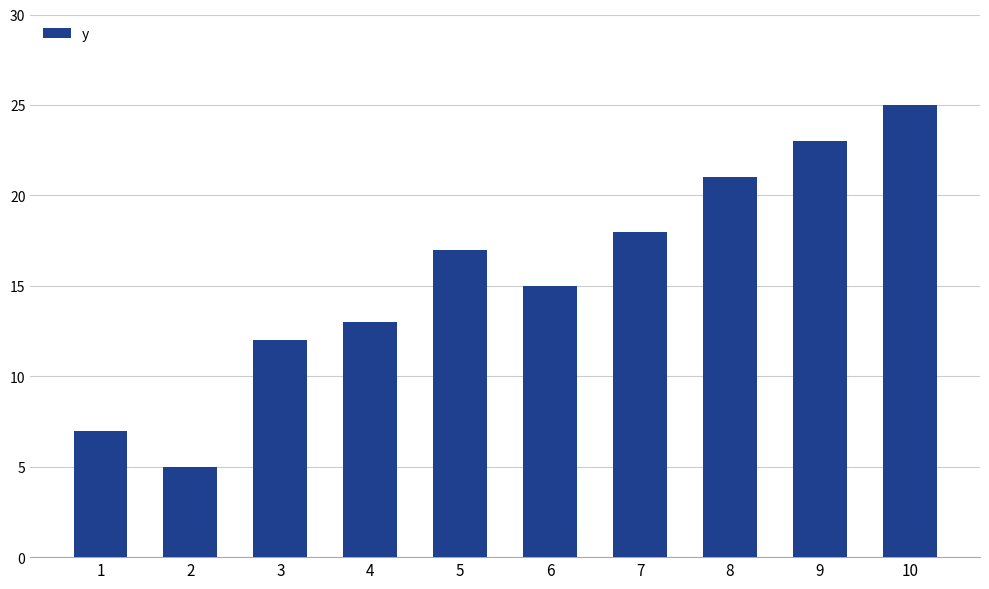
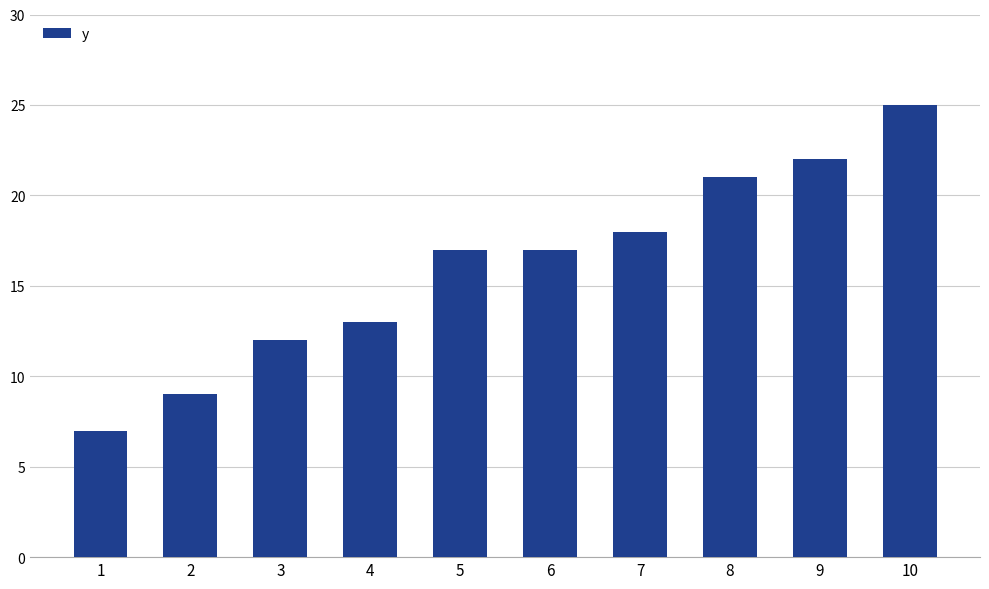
  {
    "1": 7,
-   "2": 5,
+   "2": 9,
    "3": 12,
    "4": 13,
    "5": 17,
-   "6": 15,
+   "6": 17,
    "7": 18,
    "8": 21,
-   "9": 23,
+   "9": 22,
    "10": 25
  }
